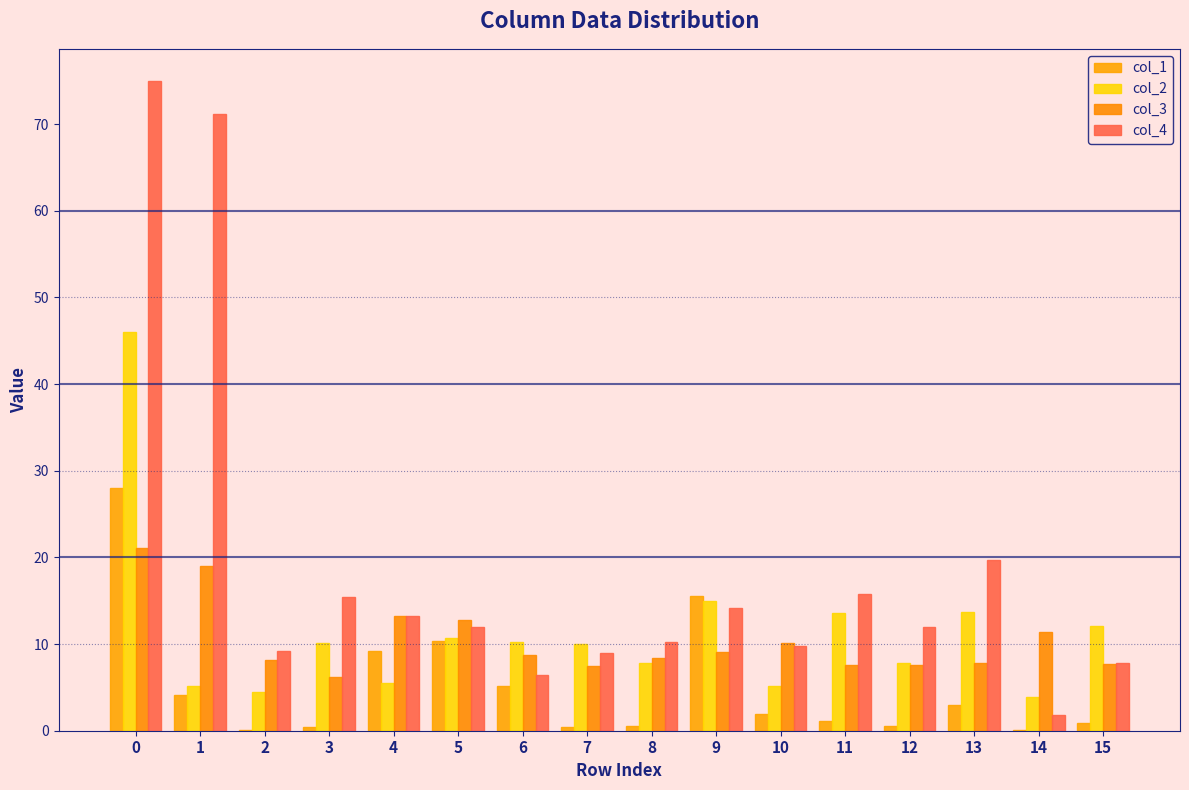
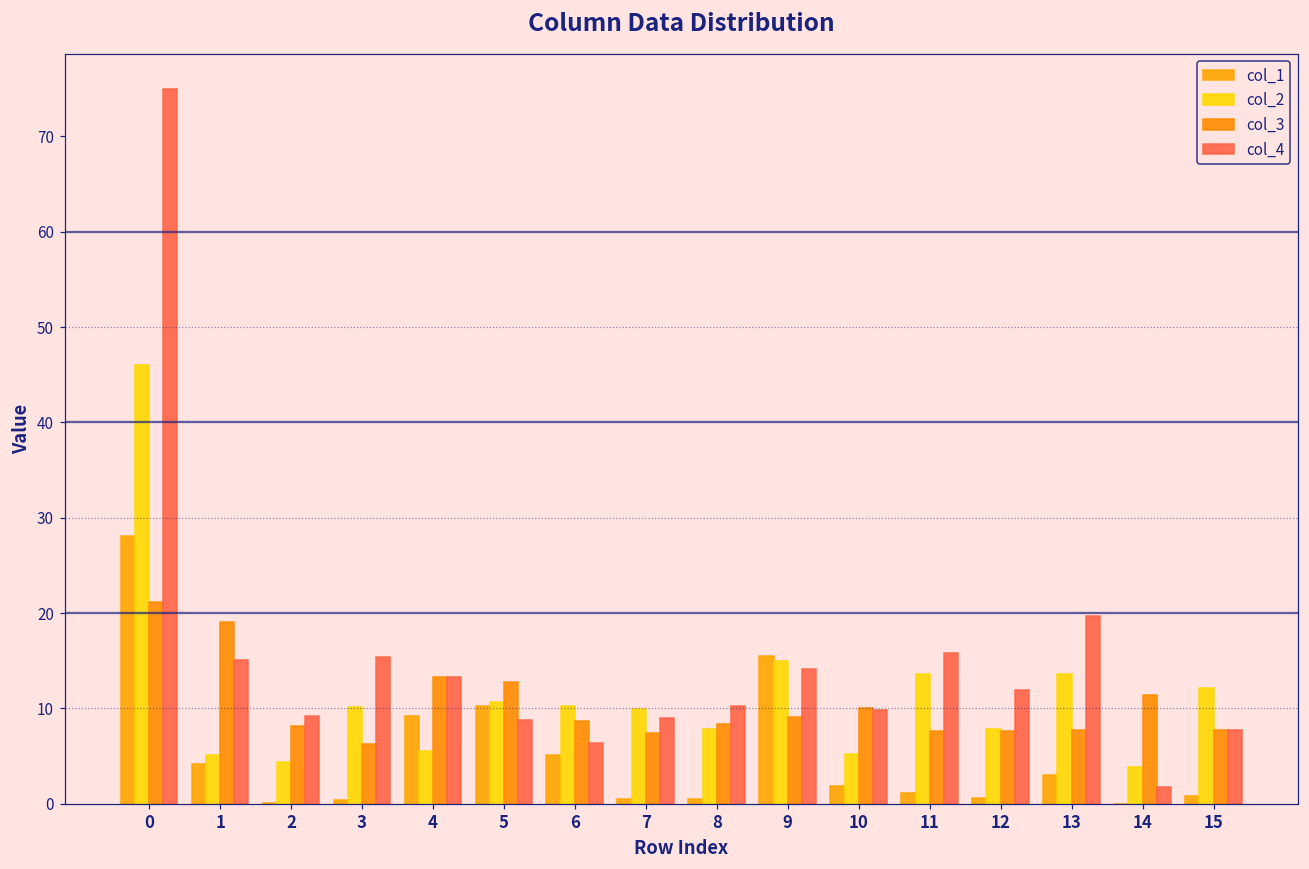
  {
    "col_4": {
      "0": 75,
-     "1": 71,
+     "1": 15,
      "2": 9,
      "3": 15,
      "4": 13,
-     "5": 12,
+     "5": 9,
      "6": 6,
      "7": 9,
      "8": 10,
      "9": 14,
      "10": 10,
      "11": 16,
      "12": 12,
      "13": 20,
      "14": 2,
      "15": 8
    }
  }
